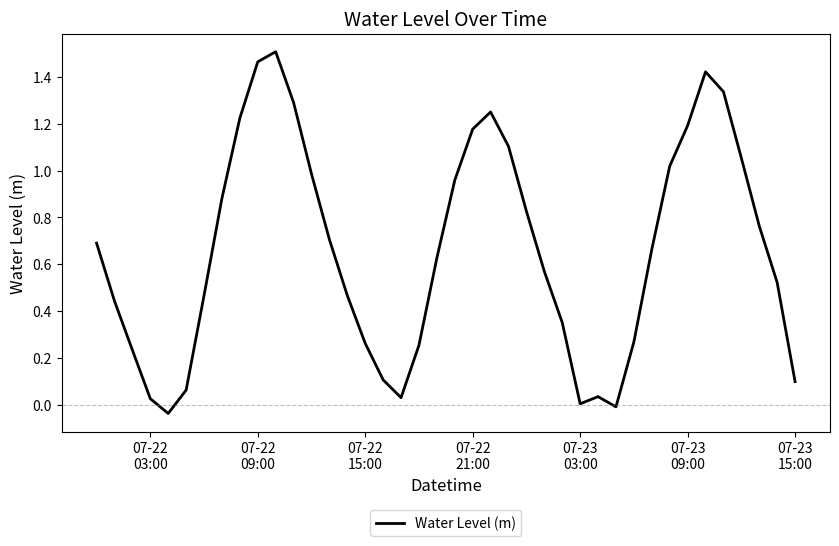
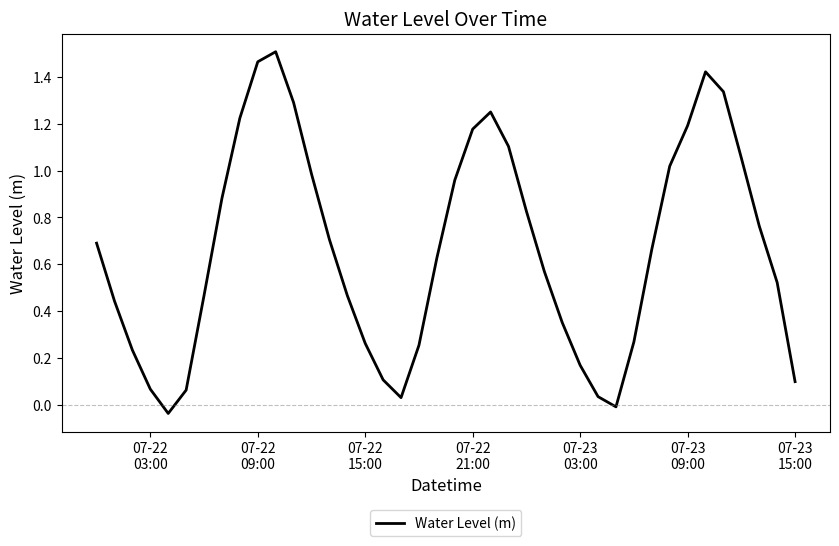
  {
-   "07-22 03:00": 0.03,
+   "07-22 03:00": 0.07,
    "07-22 09:00": 1.46,
    "07-22 15:00": 0.26,
    "07-22 21:00": 1.18,
-   "07-23 03:00": 0.00,
+   "07-23 03:00": 0.17,
    "07-23 09:00": 1.19,
    "07-23 15:00": 0.10
  }
